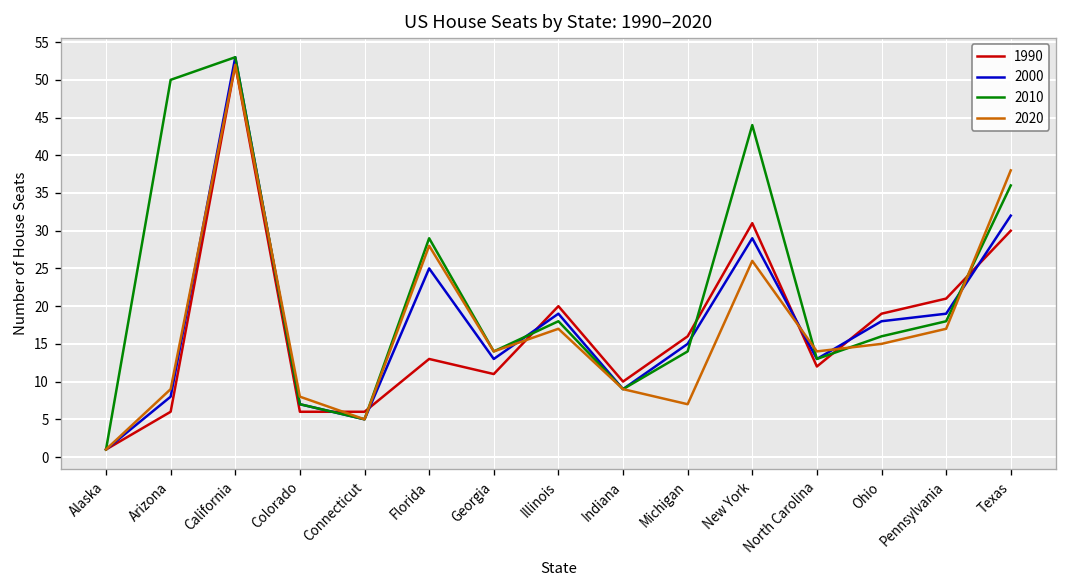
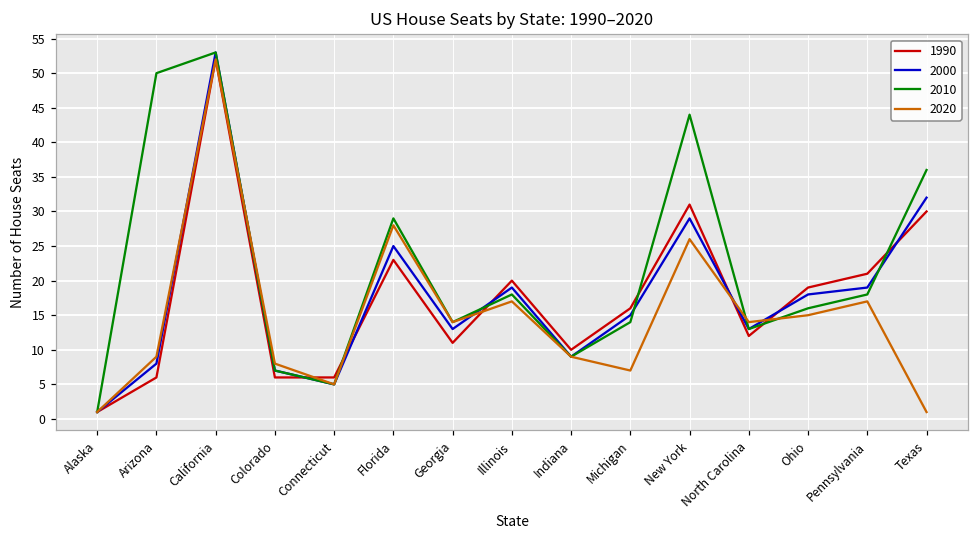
  {
    "1990": {
      "Arizona": 6,
      "Colorado": 6,
      "Connecticut": 6,
-     "Florida": 13,
+     "Florida": 23,
      "Georgia": 11,
      "Illinois": 20,
      "Indiana": 10,
      "Michigan": 16,
      "New York": 31,
      "North Carolina": 12,
      "Ohio": 19,
      "Pennsylvania": 21,
      "Texas": 30
    },
    "2000": {
      "Arizona": 8,
      "Florida": 25,
      "Georgia": 13,
      "Illinois": 19,
      "Michigan": 15,
      "New York": 29,
      "Ohio": 18,
      "Pennsylvania": 19,
      "Texas": 32
    },
    "2010": {
      "Arizona": 50,
      "Florida": 29,
      "Illinois": 18,
      "Michigan": 14,
      "New York": 44,
      "Ohio": 16,
      "Pennsylvania": 18,
      "Texas": 36
    },
    "2020": {
      "Arizona": 9,
      "Colorado": 8,
      "Florida": 28,
      "Illinois": 17,
      "Michigan": 7,
      "New York": 26,
      "North Carolina": 14,
      "Ohio": 15,
      "Pennsylvania": 17,
-     "Texas": 38
+     "Texas": 1
    }
  }
